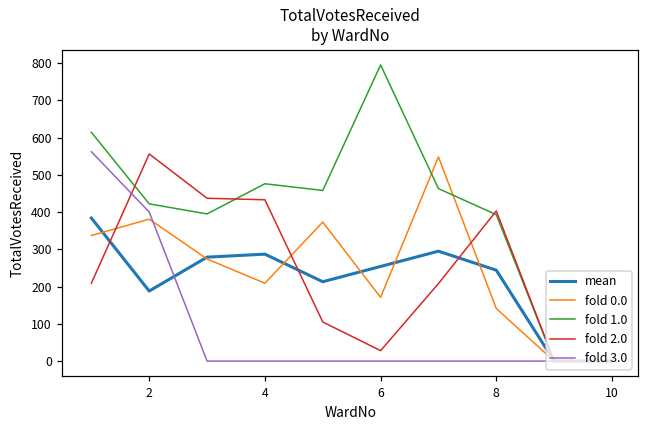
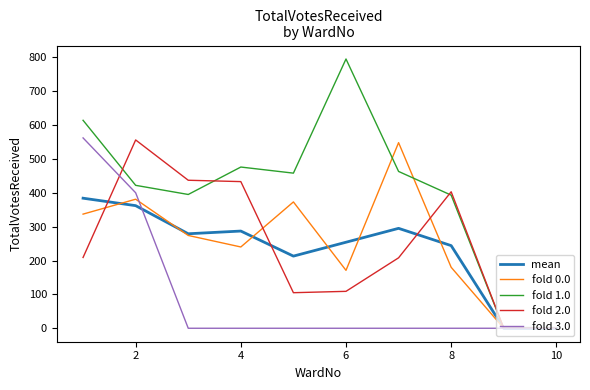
  {
    "mean": {
-     "2": 190,
+     "2": 360,
      "4": 290,
      "6": 250,
      "8": 240
    },
    "fold 0.0": {
      "2": 380,
-     "4": 210,
+     "4": 240,
      "6": 170,
-     "8": 140
+     "8": 180
    },
    "fold 1.0": {
      "2": 420,
      "4": 480,
      "6": 800,
      "8": 390
    },
    "fold 2.0": {
      "2": 560,
      "4": 430,
-     "6": 30,
+     "6": 110,
      "8": 400
    },
    "fold 3.0": {
      "2": 400,
      "4": 0,
      "6": 0,
      "8": 0
    }
  }
